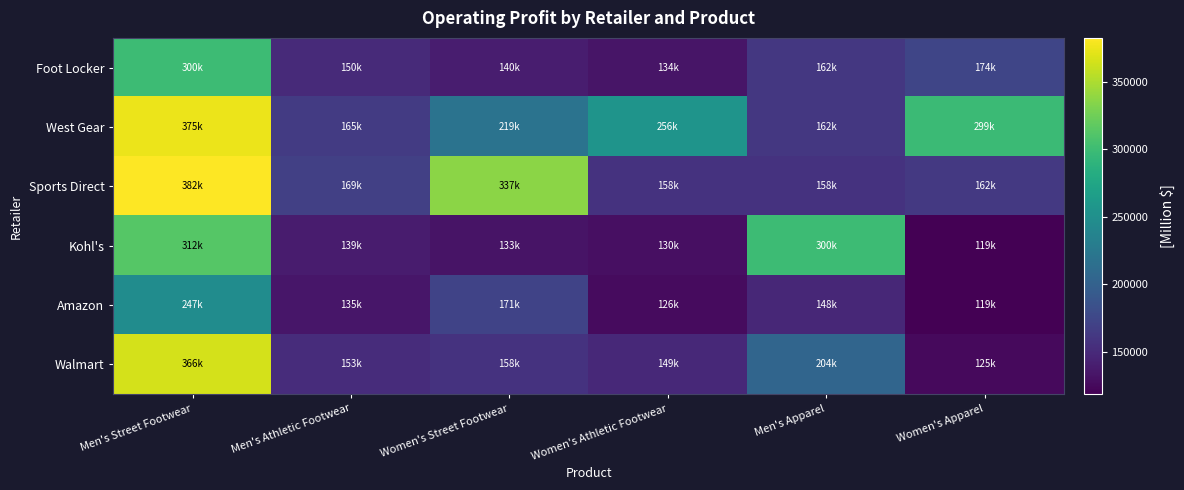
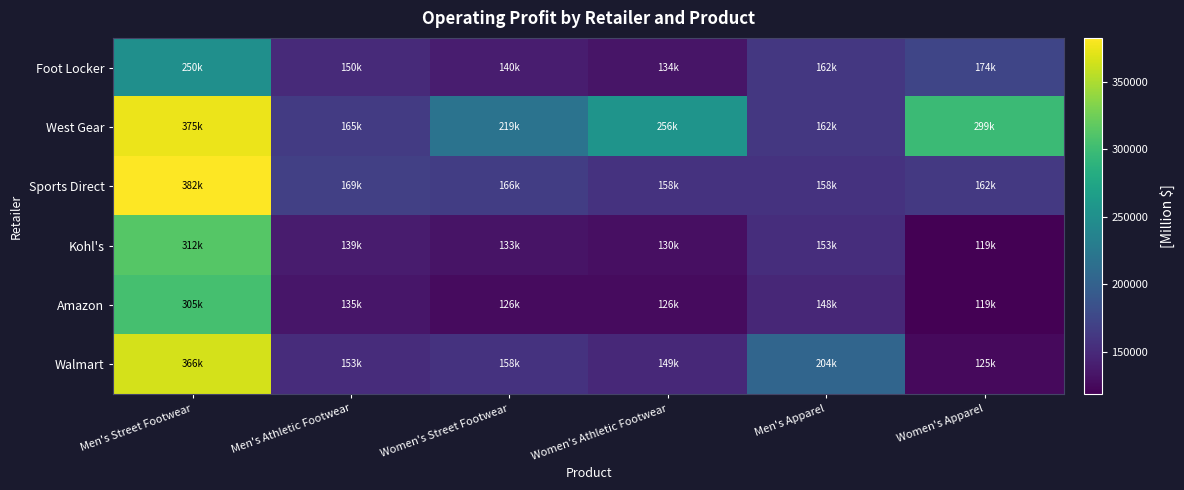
  {
    "Foot Locker": {
-     "Men's Street Footwear": "300k",
+     "Men's Street Footwear": "250k",
      "Men's Athletic Footwear": "150k",
      "Women's Street Footwear": "140k",
      "Women's Athletic Footwear": "134k",
      "Men's Apparel": "162k",
      "Women's Apparel": "174k"
    },
    "West Gear": {
      "Men's Street Footwear": "375k",
      "Men's Athletic Footwear": "165k",
      "Women's Street Footwear": "219k",
      "Women's Athletic Footwear": "256k",
      "Men's Apparel": "162k",
      "Women's Apparel": "299k"
    },
    "Sports Direct": {
      "Men's Street Footwear": "382k",
      "Men's Athletic Footwear": "169k",
-     "Women's Street Footwear": "337k",
+     "Women's Street Footwear": "166k",
      "Women's Athletic Footwear": "158k",
      "Men's Apparel": "158k",
      "Women's Apparel": "162k"
    },
    "Kohl's": {
      "Men's Street Footwear": "312k",
      "Men's Athletic Footwear": "139k",
      "Women's Street Footwear": "133k",
      "Women's Athletic Footwear": "130k",
-     "Men's Apparel": "300k",
+     "Men's Apparel": "153k",
      "Women's Apparel": "119k"
    },
    "Amazon": {
-     "Men's Street Footwear": "247k",
+     "Men's Street Footwear": "305k",
      "Men's Athletic Footwear": "135k",
-     "Women's Street Footwear": "171k",
+     "Women's Street Footwear": "126k",
      "Women's Athletic Footwear": "126k",
      "Men's Apparel": "148k",
      "Women's Apparel": "119k"
    },
    "Walmart": {
      "Men's Street Footwear": "366k",
      "Men's Athletic Footwear": "153k",
      "Women's Street Footwear": "158k",
      "Women's Athletic Footwear": "149k",
      "Men's Apparel": "204k",
      "Women's Apparel": "125k"
    }
  }
